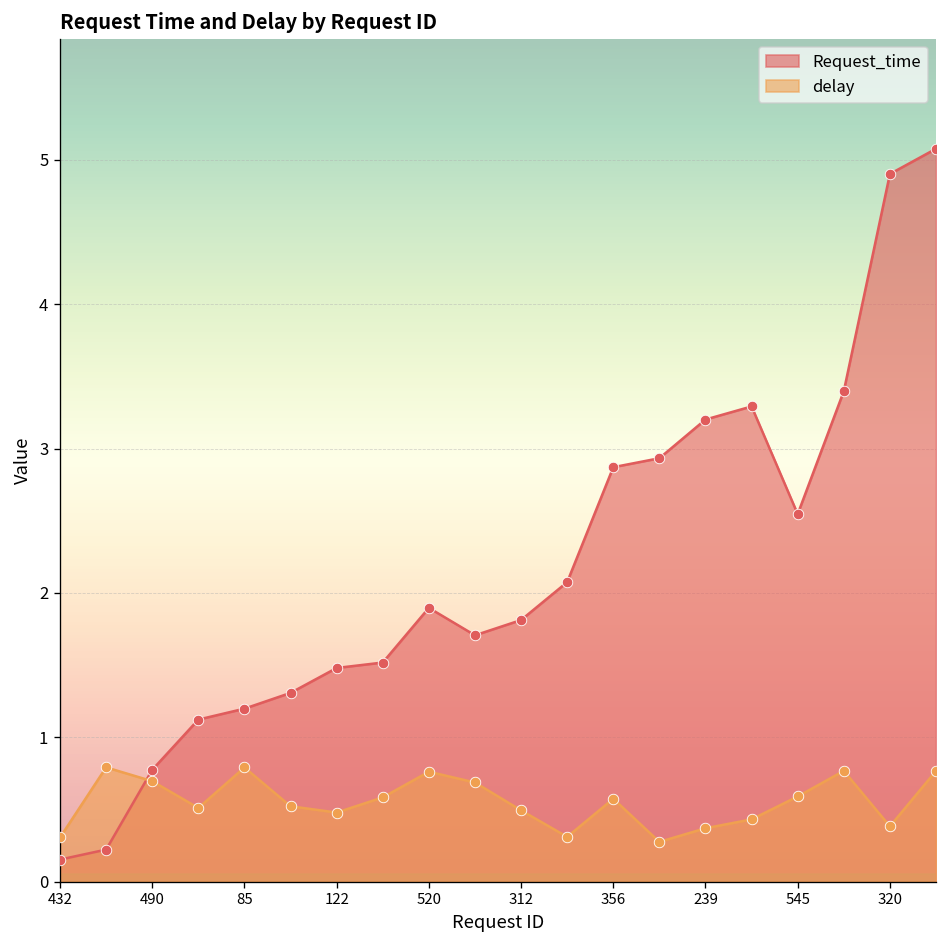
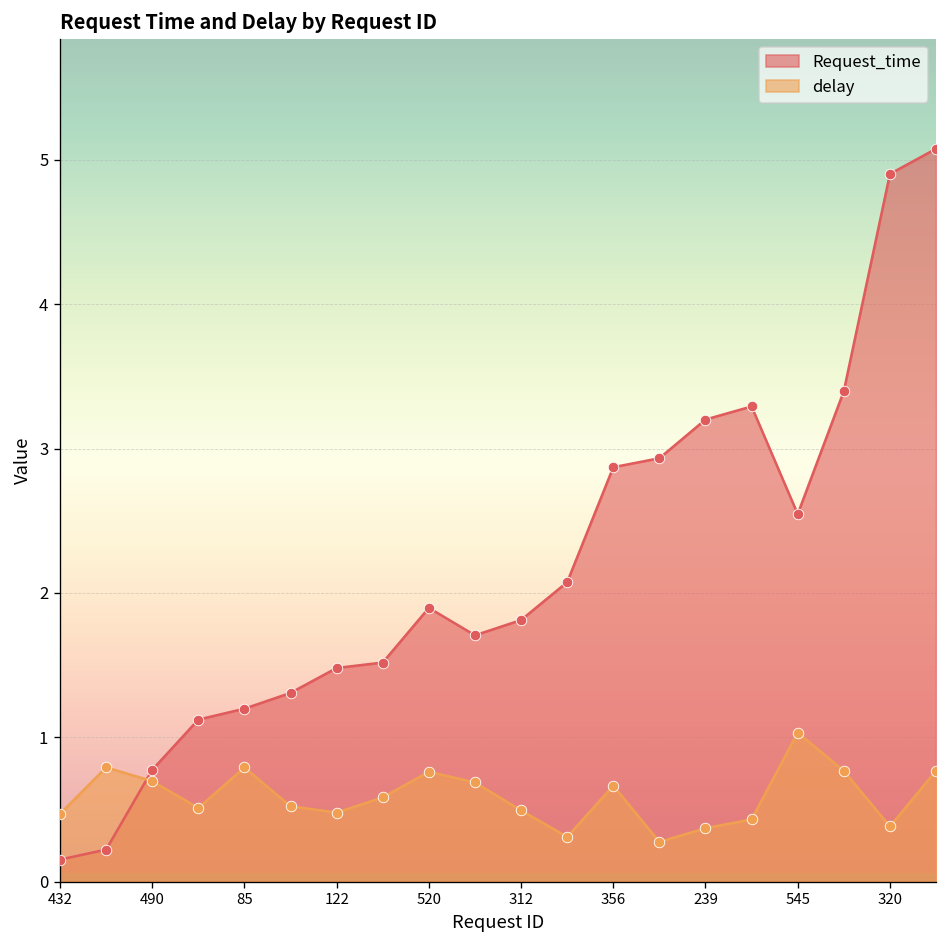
  {
    "Request_time": {
      "432": 0.15,
      "490": 0.77,
      "85": 1.20,
      "122": 1.48,
      "520": 1.90,
      "312": 1.81,
      "356": 2.87,
      "239": 3.20,
      "545": 2.55,
      "320": 4.90
    },
    "delay": {
-     "432": 0.31,
+     "432": 0.47,
      "490": 0.70,
      "85": 0.79,
      "122": 0.48,
      "520": 0.76,
      "312": 0.49,
-     "356": 0.57,
+     "356": 0.66,
      "239": 0.37,
-     "545": 0.59,
+     "545": 1.03,
      "320": 0.38
    }
  }
